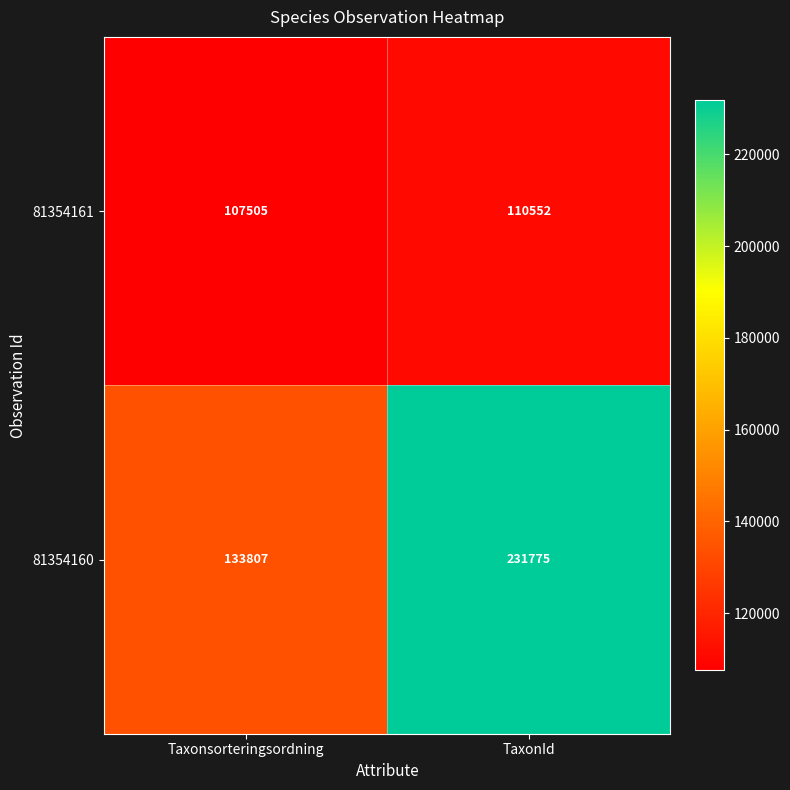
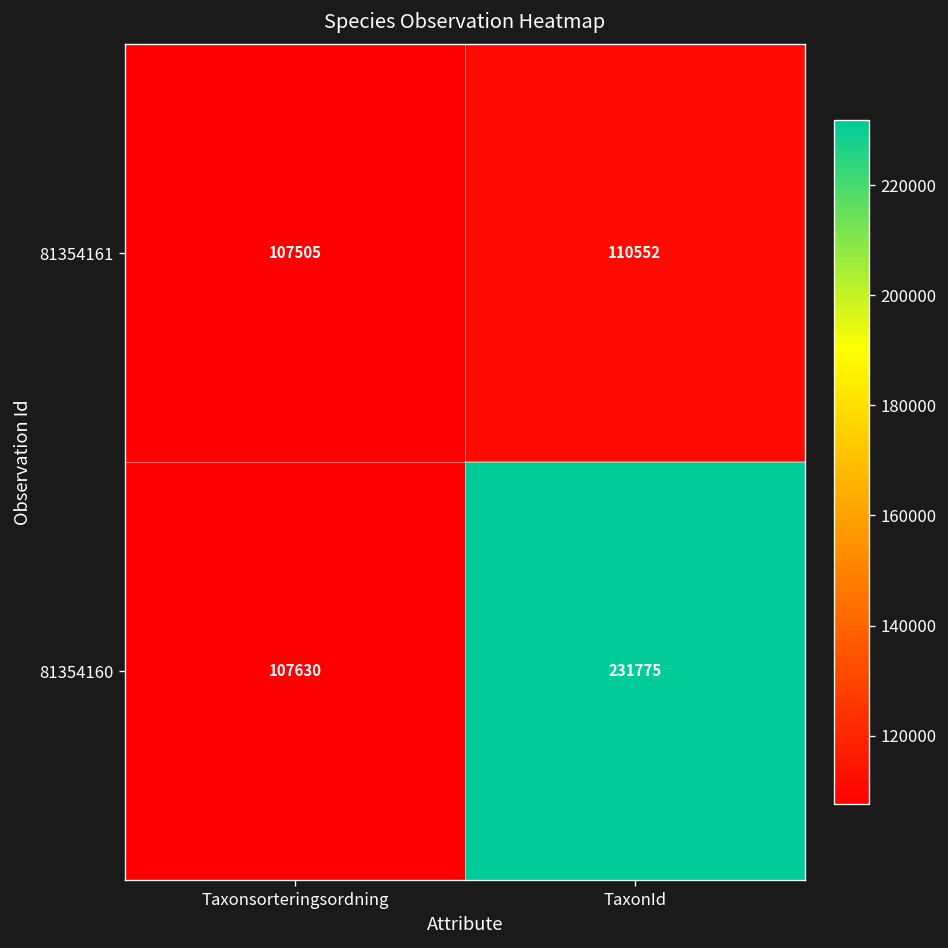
  {
    "81354161": {
      "Taxonsorteringsordning": 107505,
      "TaxonId": 110552
    },
    "81354160": {
-     "Taxonsorteringsordning": 133807,
+     "Taxonsorteringsordning": 107630,
      "TaxonId": 231775
    }
  }
